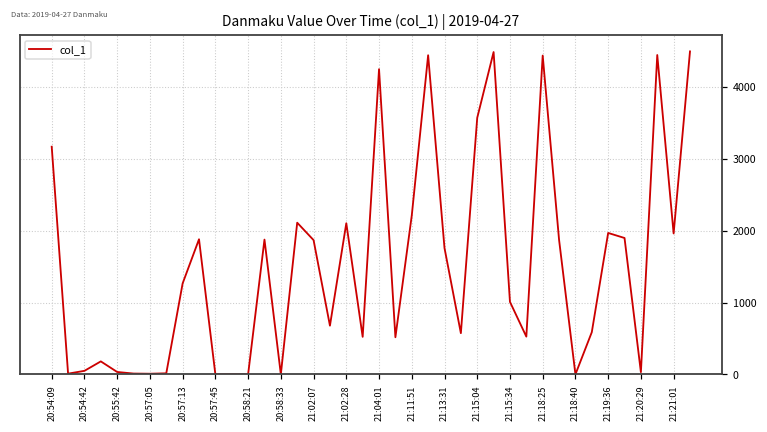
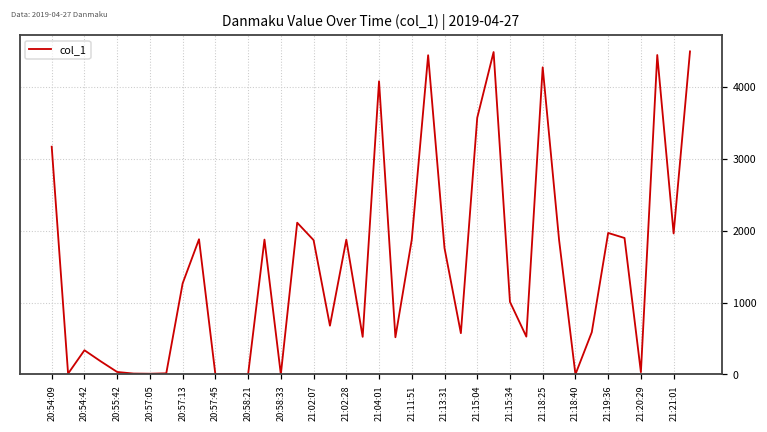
  {
    "20:54:09": 3200,
-   "20:54:42": 0,
+   "20:54:42": 300,
    "20:57:05": 0,
    "20:57:13": 1300,
    "20:57:45": 0,
    "20:58:21": 0,
-   "21:02:28": 2100,
-   "21:04:01": 4200,
-   "21:11:51": 2200,
+   "21:02:28": 1900,
+   "21:04:01": 4100,
+   "21:11:51": 1900,
    "21:13:31": 1800,
    "21:15:04": 3600,
    "21:15:34": 1000,
-   "21:18:25": 4400,
+   "21:18:25": 4300,
    "21:18:40": 0,
    "21:21:01": 2000
  }
